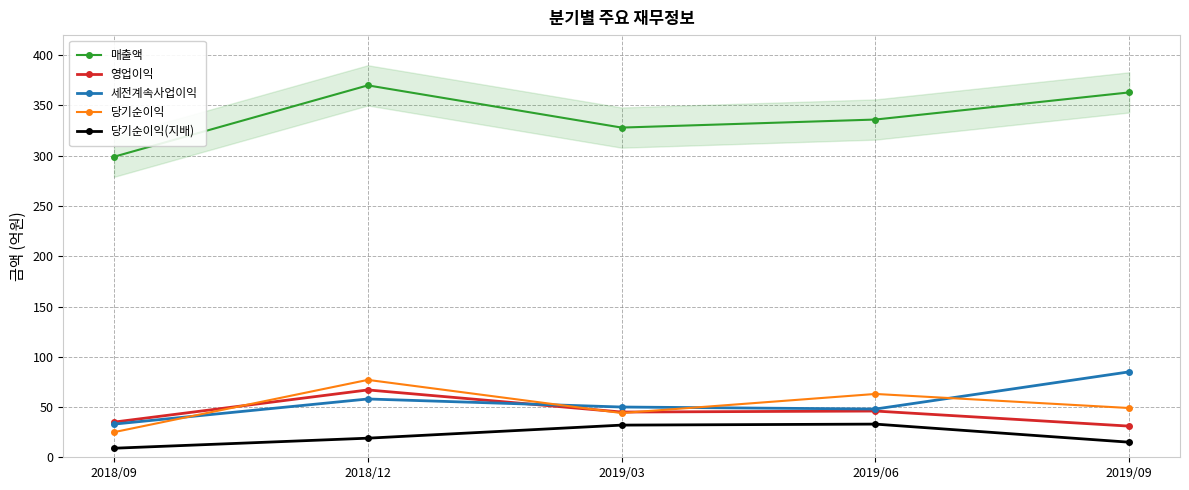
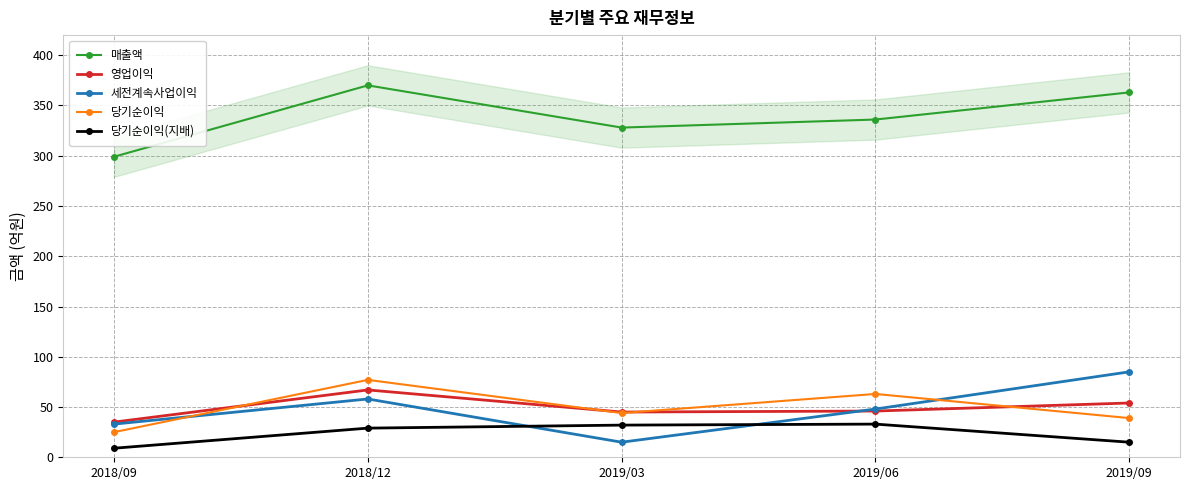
  {
    "영업이익": {
      "2018/12": 67,
-     "2019/09": 31
+     "2019/09": 54
    },
    "세전계속사업이익": {
      "2018/12": 58,
-     "2019/03": 50,
+     "2019/03": 15,
      "2019/09": 85
    },
    "당기순이익": {
      "2018/09": 25,
      "2018/12": 77,
      "2019/06": 63,
-     "2019/09": 49
+     "2019/09": 39
    },
    "당기순이익(지배)": {
      "2018/09": 9,
-     "2018/12": 19,
+     "2018/12": 29,
      "2019/03": 32,
      "2019/06": 33,
      "2019/09": 15
    }
  }
